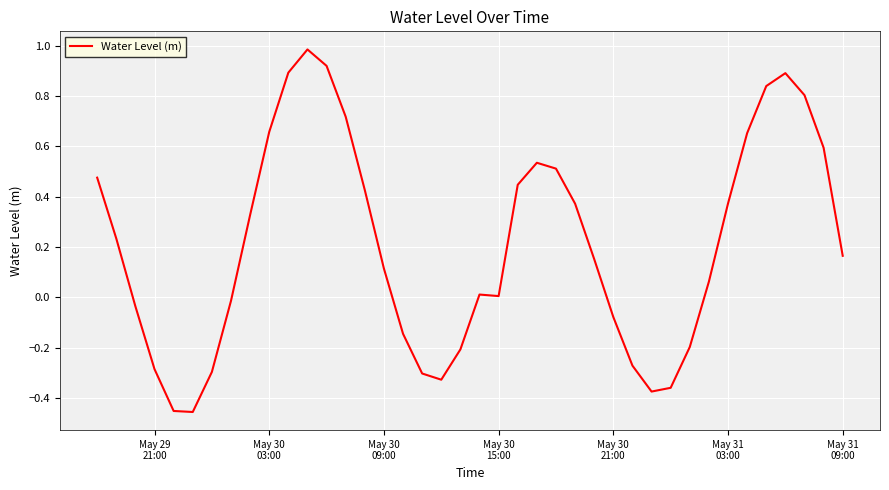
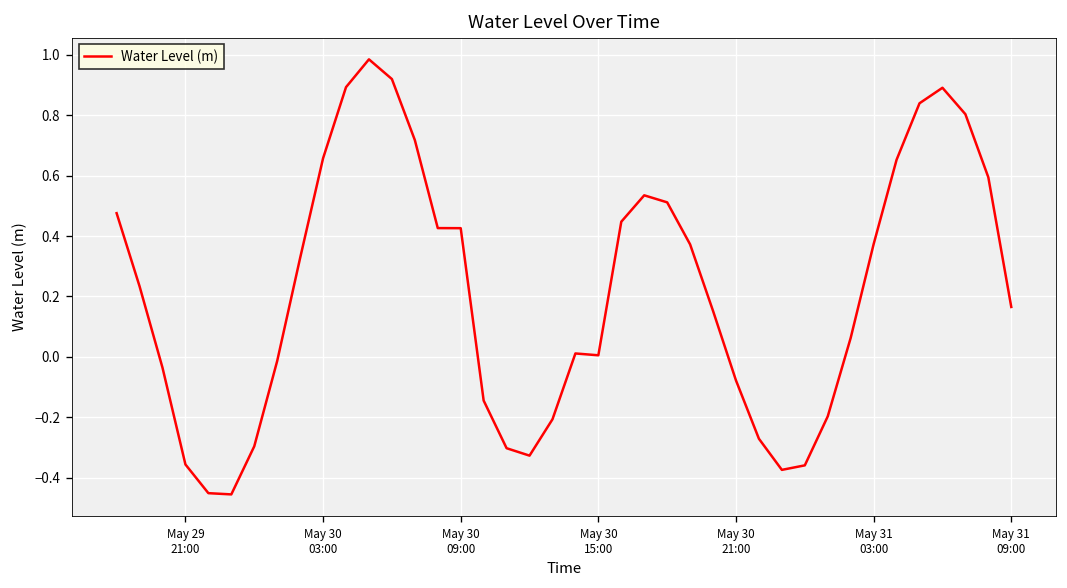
  {
-   "May 29 21:00": -0.29,
+   "May 29 21:00": -0.36,
    "May 30 03:00": 0.66,
-   "May 30 09:00": 0.11,
+   "May 30 09:00": 0.43,
    "May 30 15:00": 0.01,
    "May 30 21:00": -0.08,
    "May 31 03:00": 0.37,
    "May 31 09:00": 0.17
  }
